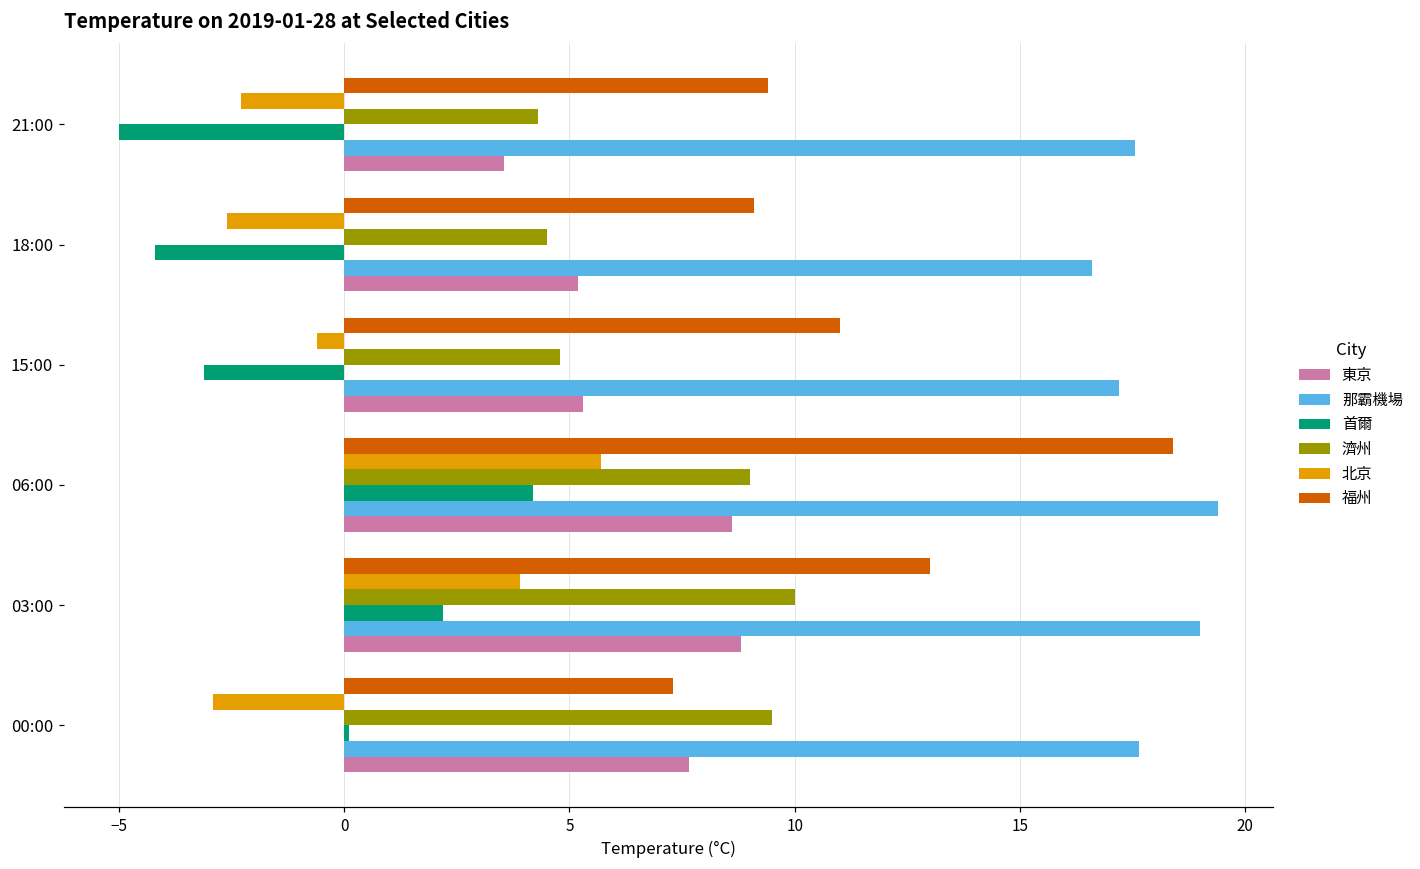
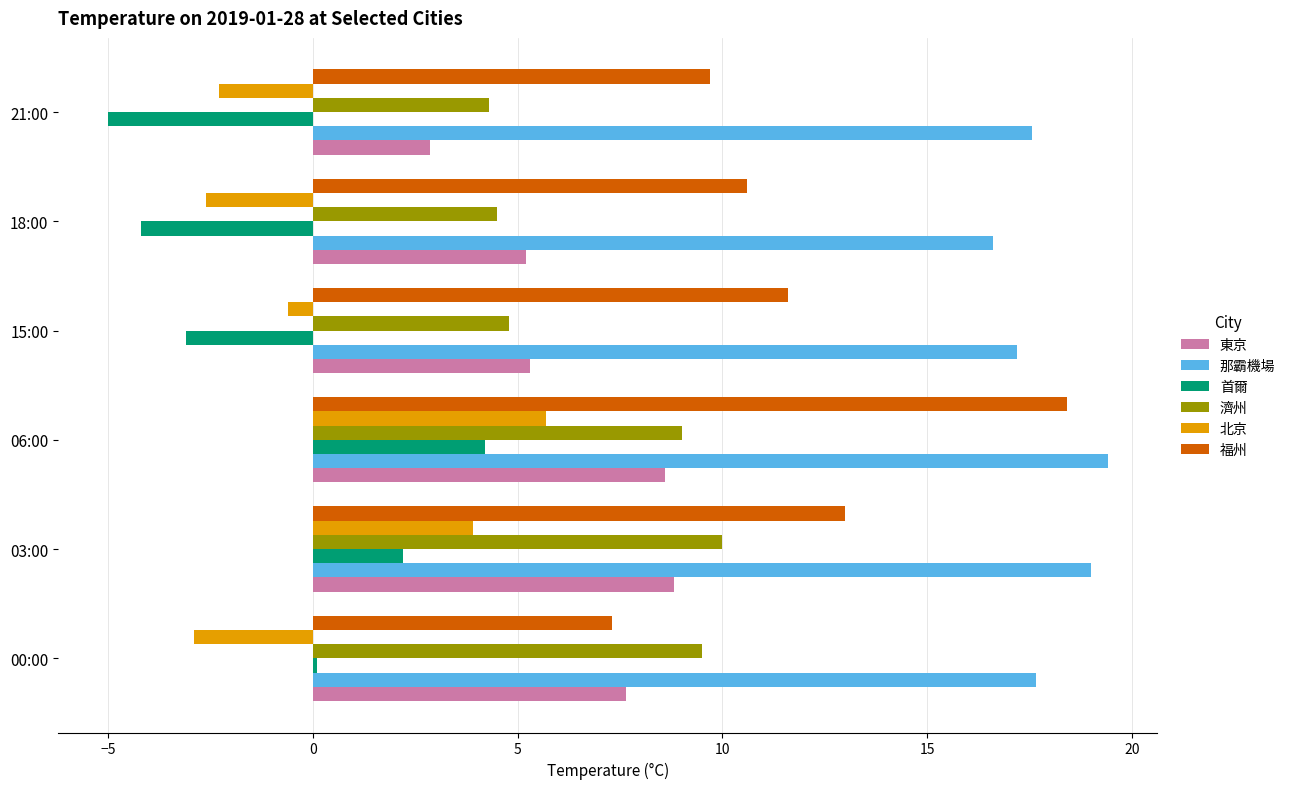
  {
    "東京": {
-     "21:00": 3.6,
+     "21:00": 2.9,
      "18:00": 5.2,
      "15:00": 5.3,
      "06:00": 8.6,
      "03:00": 8.8,
      "00:00": 7.7
    },
    "那霸機場": {
      "21:00": 17.6,
      "18:00": 16.6,
      "15:00": 17.2,
      "06:00": 19.4,
      "03:00": 19.0,
      "00:00": 17.7
    },
    "首爾": {
      "21:00": -5.0,
      "18:00": -4.2,
      "15:00": -3.1,
      "06:00": 4.2,
      "03:00": 2.2,
      "00:00": 0.1
    },
    "濟州": {
      "21:00": 4.3,
      "18:00": 4.5,
      "15:00": 4.8,
      "06:00": 9.0,
      "03:00": 10.0,
      "00:00": 9.5
    },
    "北京": {
      "21:00": -2.3,
      "18:00": -2.6,
      "15:00": -0.6,
      "06:00": 5.7,
      "03:00": 3.9,
      "00:00": -2.9
    },
    "福州": {
-     "21:00": 9.4,
-     "18:00": 9.1,
-     "15:00": 11.0,
+     "21:00": 9.7,
+     "18:00": 10.6,
+     "15:00": 11.6,
      "06:00": 18.4,
      "03:00": 13.0,
      "00:00": 7.3
    }
  }
